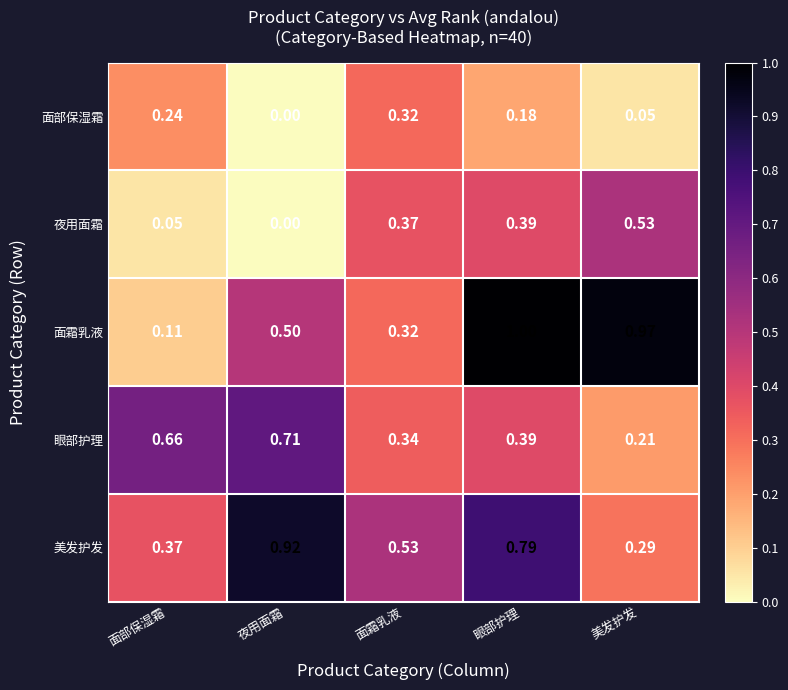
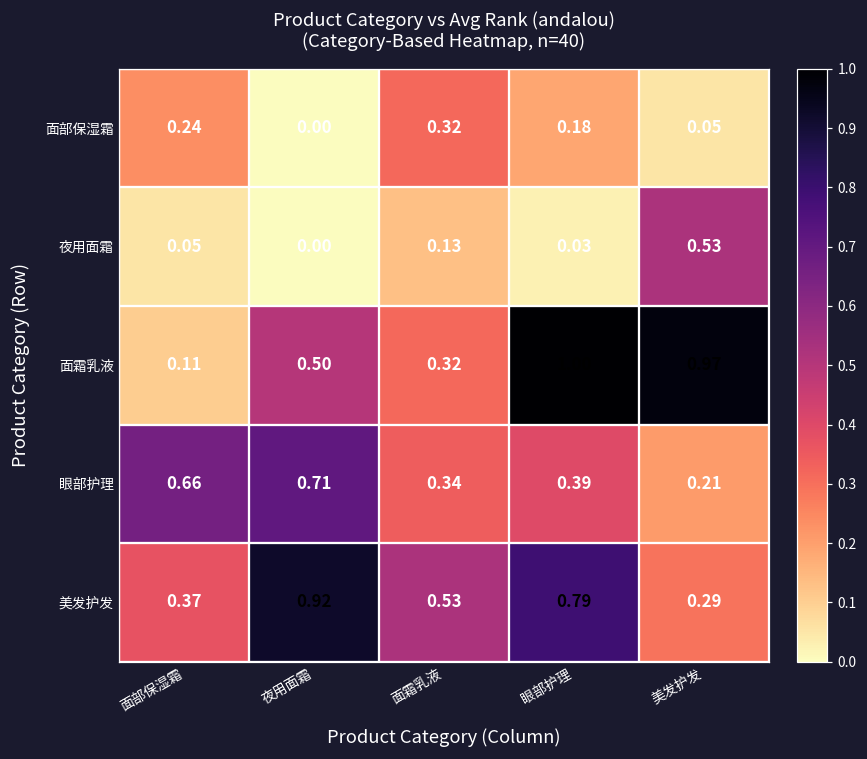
  {
    "面部保湿霜": {
      "面部保湿霜": 0.24,
      "夜用面霜": 0.00,
      "面霜乳液": 0.32,
      "眼部护理": 0.18,
      "美发护发": 0.05
    },
    "夜用面霜": {
      "面部保湿霜": 0.05,
      "夜用面霜": 0.00,
-     "面霜乳液": 0.37,
-     "眼部护理": 0.39,
+     "面霜乳液": 0.13,
+     "眼部护理": 0.03,
      "美发护发": 0.53
    },
    "面霜乳液": {
      "面部保湿霜": 0.11,
      "夜用面霜": 0.50,
      "面霜乳液": 0.32
    },
    "眼部护理": {
      "面部保湿霜": 0.66,
      "夜用面霜": 0.71,
      "面霜乳液": 0.34,
      "眼部护理": 0.39,
      "美发护发": 0.21
    },
    "美发护发": {
      "面部保湿霜": 0.37,
      "面霜乳液": 0.53,
      "眼部护理": 0.79,
      "美发护发": 0.29
    }
  }
